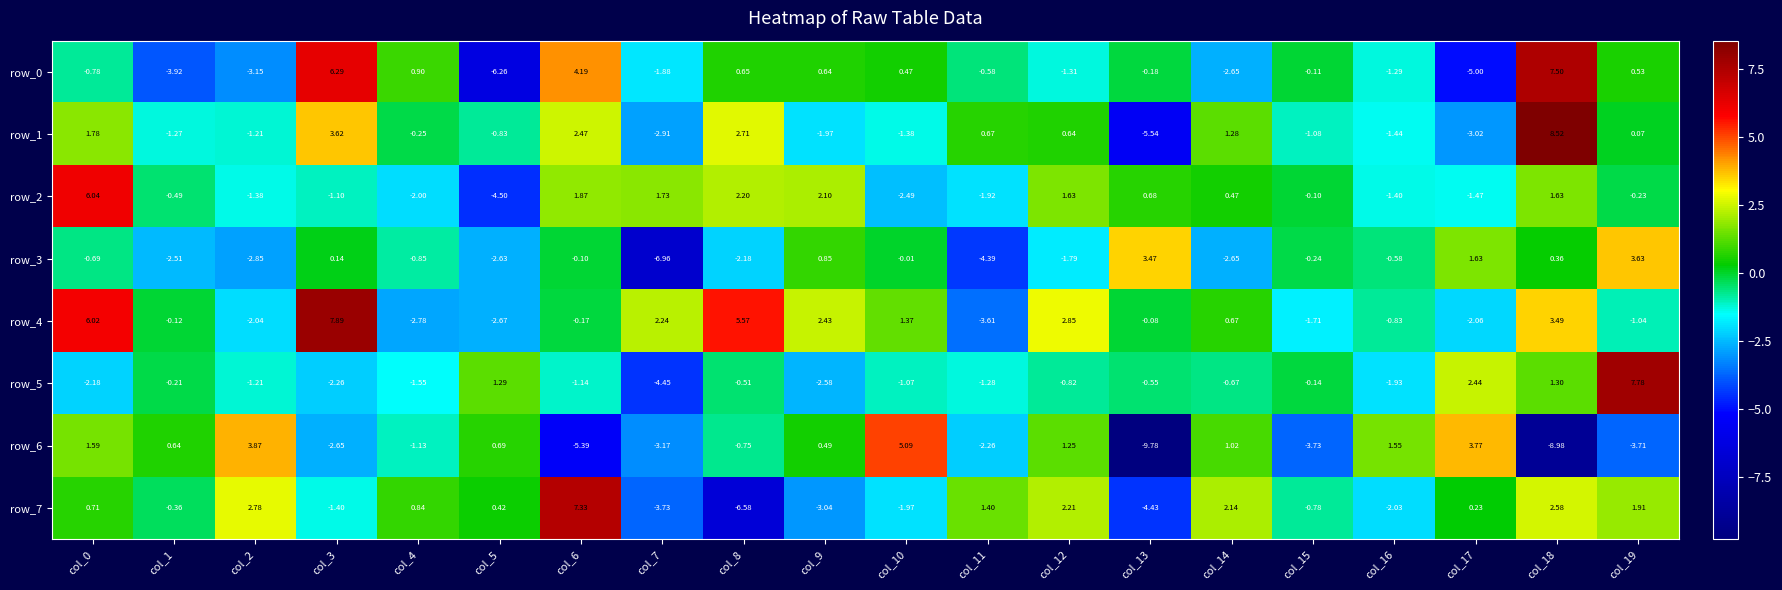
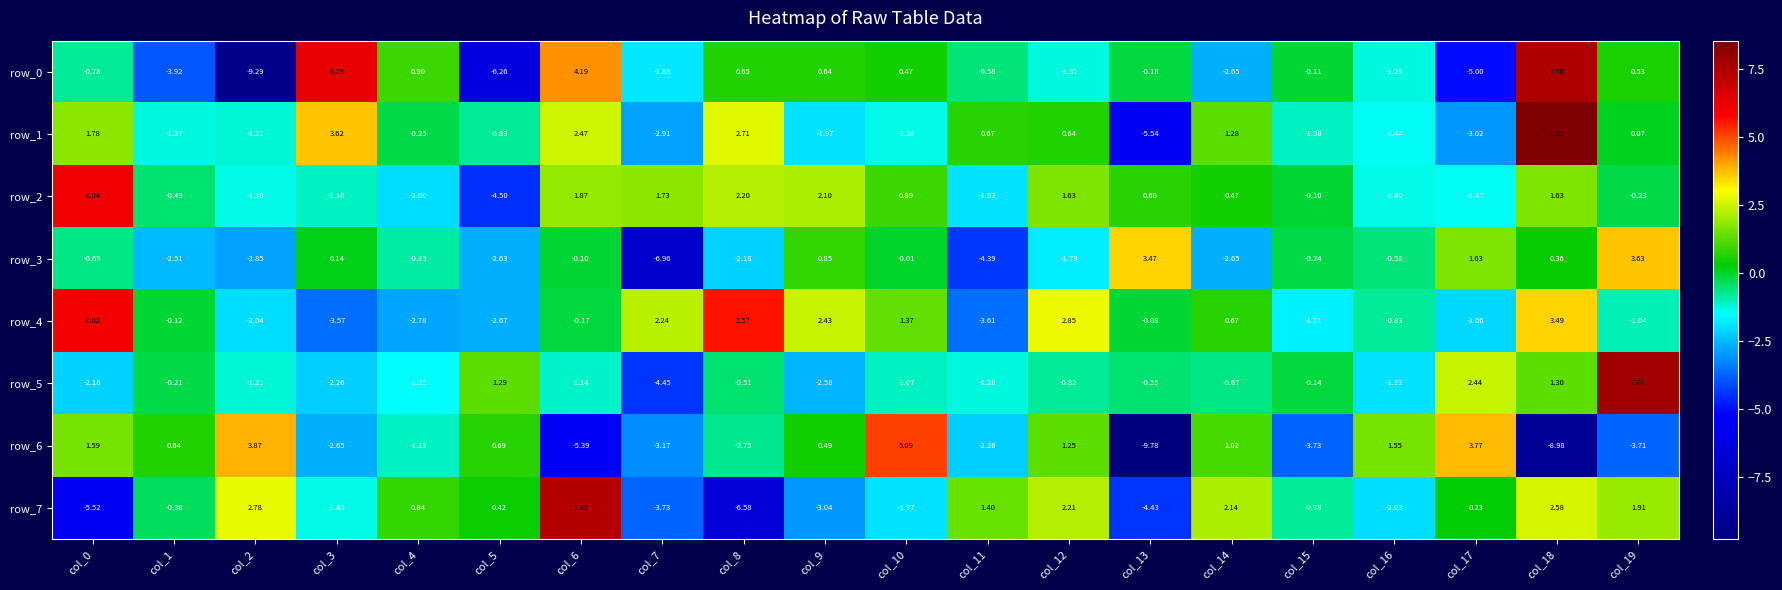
  {
    "row_0": {
      "col_0": -0.78,
      "col_1": -3.92,
-     "col_2": -3.15,
+     "col_2": -9.29,
      "col_3": 6.29,
      "col_4": 0.90,
      "col_5": -6.26,
      "col_6": 4.19,
      "col_7": -1.88,
      "col_8": 0.65,
      "col_9": 0.64,
      "col_10": 0.47,
      "col_11": -0.58,
      "col_12": -1.31,
      "col_13": -0.18,
      "col_14": -2.65,
      "col_15": -0.11,
      "col_16": -1.29,
      "col_17": -5.00,
      "col_18": 7.50,
      "col_19": 0.53
    },
    "row_1": {
      "col_0": 1.78,
      "col_1": -1.27,
      "col_2": -1.21,
      "col_3": 3.62,
      "col_4": -0.25,
      "col_5": -0.83,
      "col_6": 2.47,
      "col_7": -2.91,
      "col_8": 2.71,
      "col_9": -1.97,
      "col_10": -1.38,
      "col_11": 0.67,
      "col_12": 0.64,
      "col_13": -5.54,
      "col_14": 1.28,
      "col_15": -1.08,
      "col_16": -1.44,
      "col_17": -3.02,
      "col_18": 8.52,
      "col_19": 0.07
    },
    "row_2": {
      "col_0": 6.04,
      "col_1": -0.49,
      "col_2": -1.38,
      "col_3": -1.10,
      "col_4": -2.00,
      "col_5": -4.50,
      "col_6": 1.87,
      "col_7": 1.73,
      "col_8": 2.20,
      "col_9": 2.10,
-     "col_10": -2.49,
+     "col_10": 0.89,
      "col_11": -1.92,
      "col_12": 1.63,
      "col_13": 0.68,
      "col_14": 0.47,
      "col_15": -0.10,
      "col_16": -1.40,
      "col_17": -1.47,
      "col_18": 1.63,
      "col_19": -0.23
    },
    "row_3": {
      "col_0": -0.69,
      "col_1": -2.51,
      "col_2": -2.85,
      "col_3": 0.14,
      "col_4": -0.85,
      "col_5": -2.63,
      "col_6": -0.10,
      "col_7": -6.96,
      "col_8": -2.18,
      "col_9": 0.85,
      "col_10": -0.01,
      "col_11": -4.39,
      "col_12": -1.79,
      "col_13": 3.47,
      "col_14": -2.65,
      "col_15": -0.24,
      "col_16": -0.58,
      "col_17": 1.63,
      "col_18": 0.36,
      "col_19": 3.63
    },
    "row_4": {
      "col_0": 6.02,
      "col_1": -0.12,
      "col_2": -2.04,
-     "col_3": 7.89,
+     "col_3": -3.57,
      "col_4": -2.78,
      "col_5": -2.67,
      "col_6": -0.17,
      "col_7": 2.24,
      "col_8": 5.57,
      "col_9": 2.43,
      "col_10": 1.37,
      "col_11": -3.61,
      "col_12": 2.85,
      "col_13": -0.08,
      "col_14": 0.67,
      "col_15": -1.71,
      "col_16": -0.83,
      "col_17": -2.06,
      "col_18": 3.49,
      "col_19": -1.04
    },
    "row_5": {
      "col_0": -2.18,
      "col_1": -0.21,
      "col_2": -1.21,
      "col_3": -2.26,
      "col_4": -1.55,
      "col_5": 1.29,
      "col_6": -1.14,
      "col_7": -4.45,
      "col_8": -0.51,
      "col_9": -2.58,
      "col_10": -1.07,
      "col_11": -1.28,
      "col_12": -0.82,
      "col_13": -0.55,
      "col_14": -0.67,
      "col_15": -0.14,
      "col_16": -1.93,
      "col_17": 2.44,
      "col_18": 1.30,
      "col_19": 7.78
    },
    "row_6": {
      "col_0": 1.59,
      "col_1": 0.64,
      "col_2": 3.87,
      "col_3": -2.65,
      "col_4": -1.13,
      "col_5": 0.69,
      "col_6": -5.39,
      "col_7": -3.17,
      "col_8": -0.75,
      "col_9": 0.49,
      "col_10": 5.09,
      "col_11": -2.26,
      "col_12": 1.25,
      "col_13": -9.78,
      "col_14": 1.02,
      "col_15": -3.73,
      "col_16": 1.55,
      "col_17": 3.77,
      "col_18": -8.98,
      "col_19": -3.71
    },
    "row_7": {
-     "col_0": 0.71,
+     "col_0": -5.52,
      "col_1": -0.36,
      "col_2": 2.78,
      "col_3": -1.40,
      "col_4": 0.84,
      "col_5": 0.42,
      "col_6": 7.33,
      "col_7": -3.73,
      "col_8": -6.58,
      "col_9": -3.04,
      "col_10": -1.97,
      "col_11": 1.40,
      "col_12": 2.21,
      "col_13": -4.43,
      "col_14": 2.14,
      "col_15": -0.78,
      "col_16": -2.03,
      "col_17": 0.23,
      "col_18": 2.58,
      "col_19": 1.91
    }
  }
